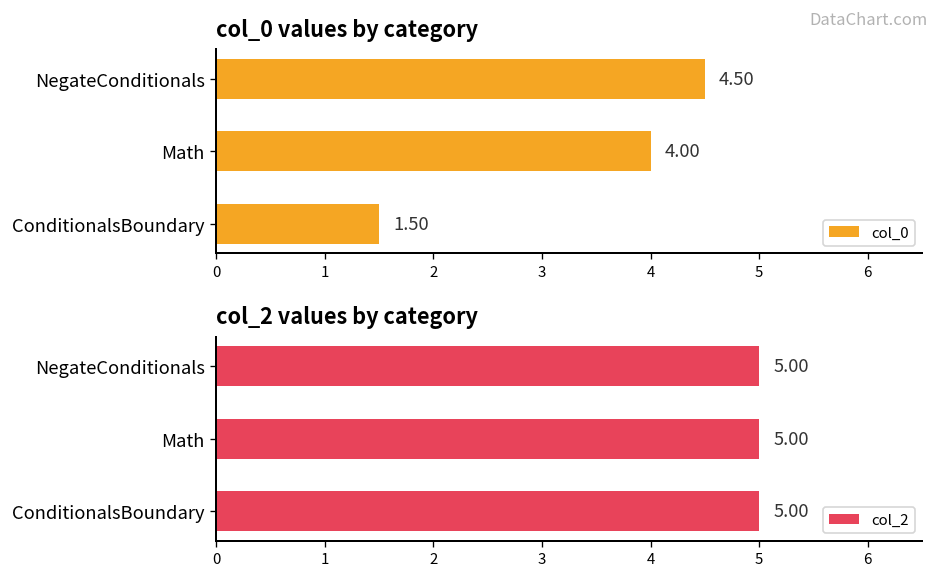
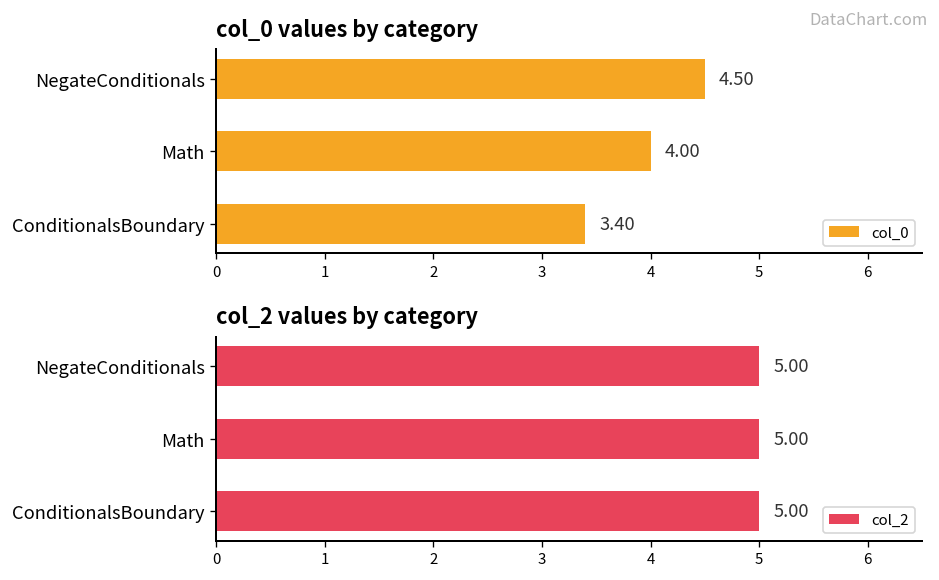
  {
    "col_0 values by category": {
      "NegateConditionals": 4.50,
      "Math": 4.00,
-     "ConditionalsBoundary": 1.50
+     "ConditionalsBoundary": 3.40
    },
    "col_2 values by category": {
      "NegateConditionals": 5.00,
      "Math": 5.00,
      "ConditionalsBoundary": 5.00
    }
  }
